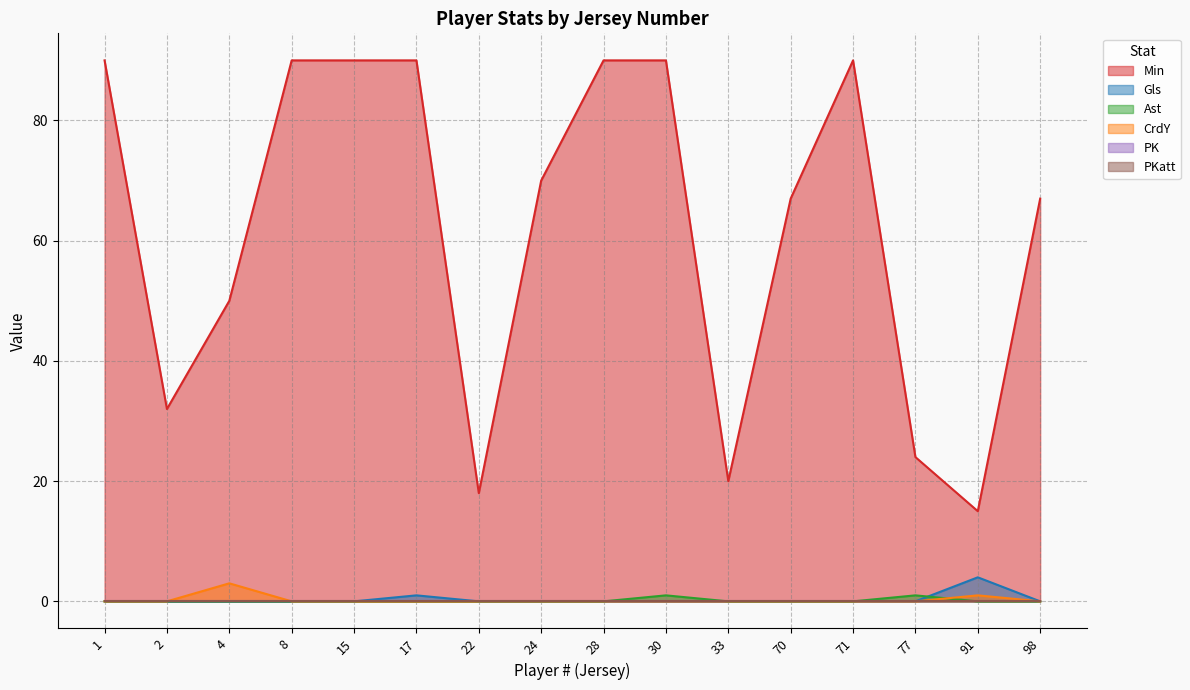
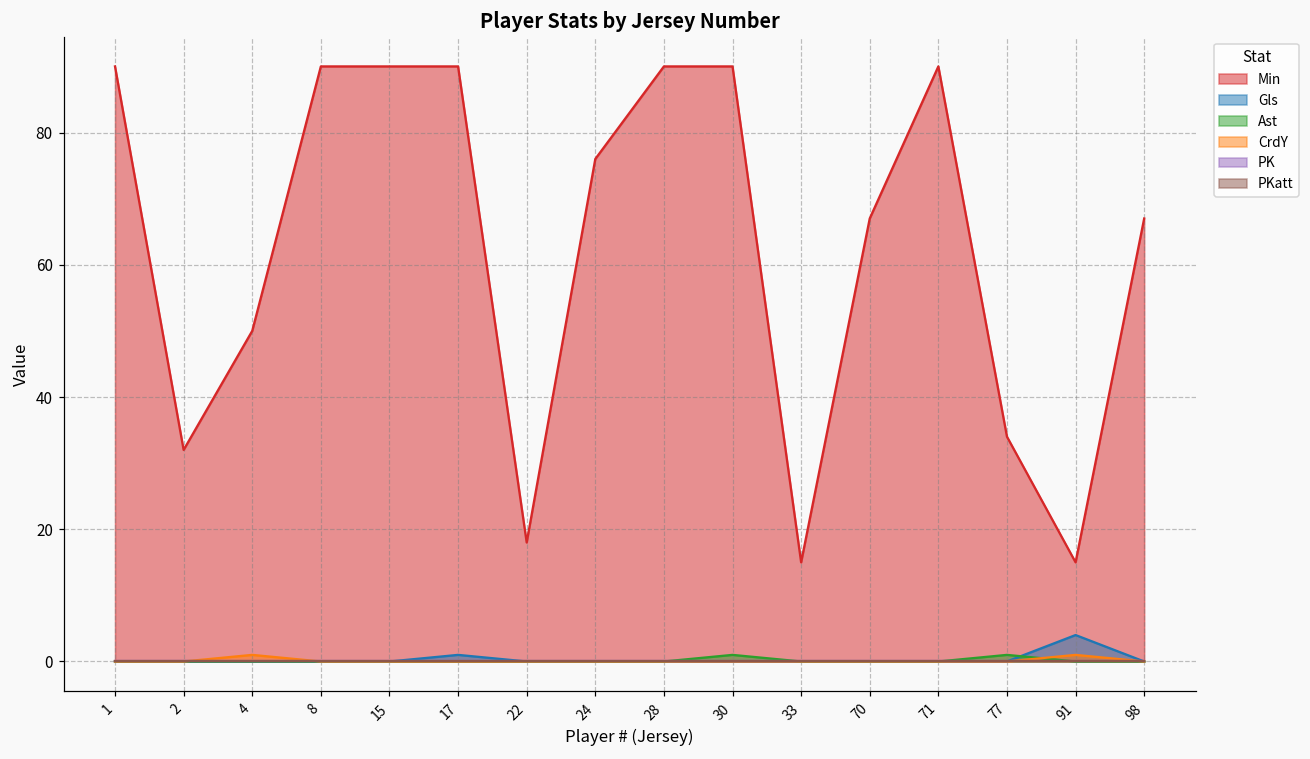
  {
    "Min": {
      "1": 90,
      "2": 32,
      "4": 50,
      "8": 90,
      "15": 90,
      "17": 90,
      "22": 18,
-     "24": 70,
+     "24": 76,
      "28": 90,
      "30": 90,
-     "33": 20,
+     "33": 15,
      "70": 67,
      "71": 90,
-     "77": 24,
+     "77": 34,
      "91": 15,
      "98": 67
    },
    "Gls": {
      "17": 1,
      "91": 4
    },
    "Ast": {
      "30": 1,
      "77": 1
    },
    "CrdY": {
-     "4": 3,
+     "4": 1,
      "91": 1
    }
  }
